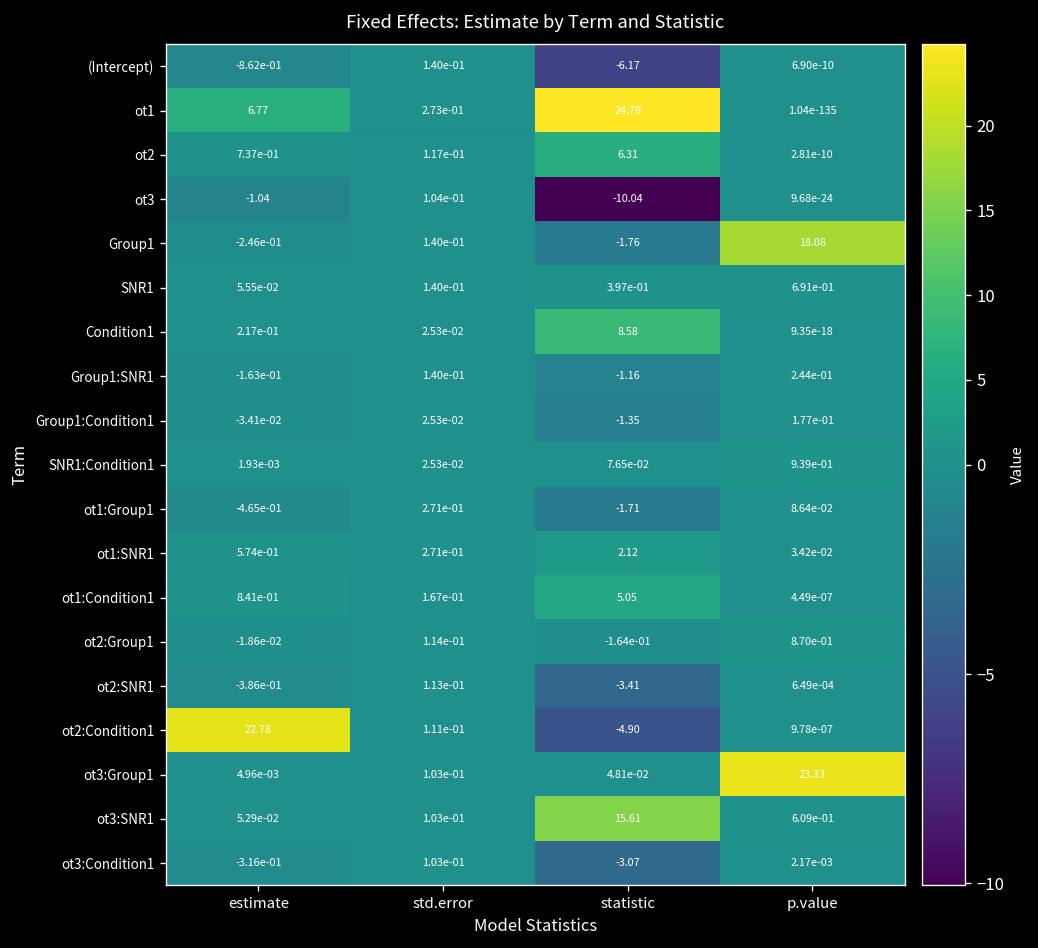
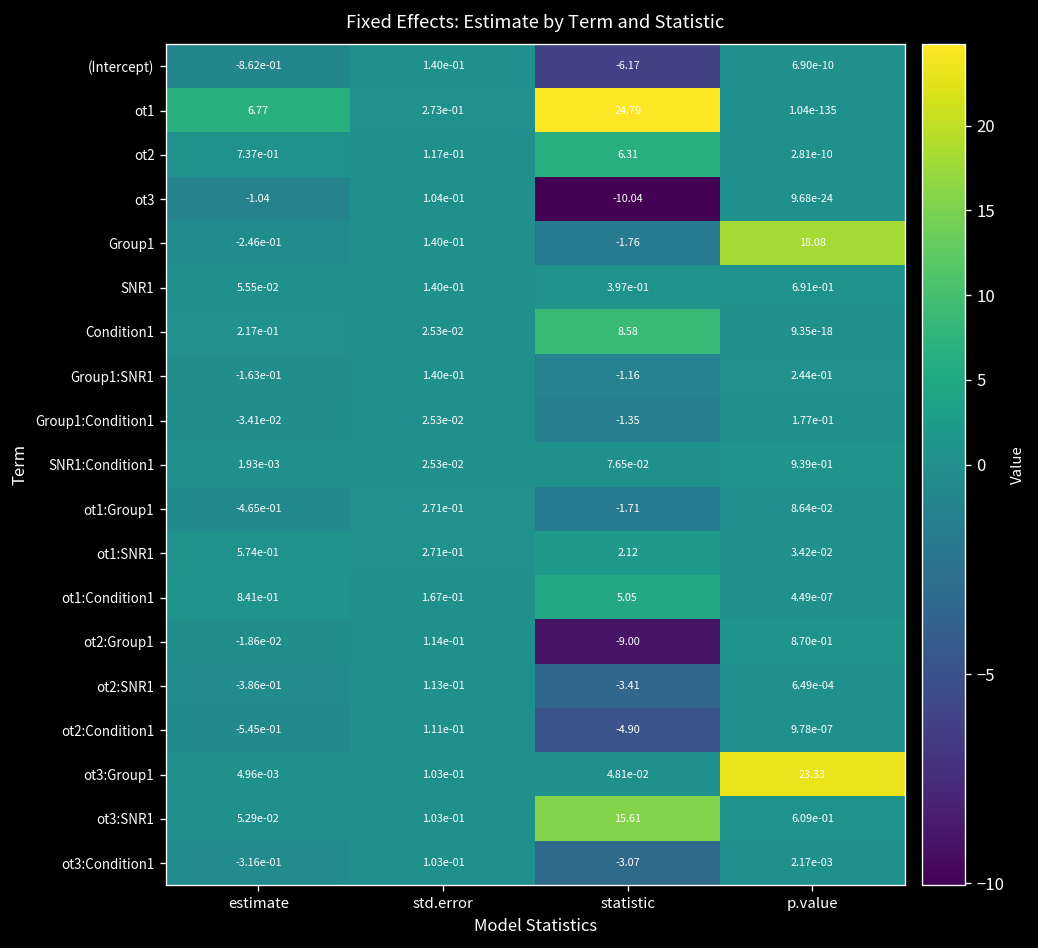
  {
    "(Intercept)": {
      "estimate": "-8.62e-01",
      "std.error": "1.40e-01",
      "statistic": "-6.17",
      "p.value": "6.90e-10"
    },
    "ot1": {
      "estimate": "6.77",
      "std.error": "2.73e-01",
      "statistic": "24.79",
      "p.value": "1.04e-135"
    },
    "ot2": {
      "estimate": "7.37e-01",
      "std.error": "1.17e-01",
      "statistic": "6.31",
      "p.value": "2.81e-10"
    },
    "ot3": {
      "estimate": "-1.04",
      "std.error": "1.04e-01",
      "statistic": "-10.04",
      "p.value": "9.68e-24"
    },
    "Group1": {
      "estimate": "-2.46e-01",
      "std.error": "1.40e-01",
      "statistic": "-1.76",
      "p.value": "18.08"
    },
    "SNR1": {
      "estimate": "5.55e-02",
      "std.error": "1.40e-01",
      "statistic": "3.97e-01",
      "p.value": "6.91e-01"
    },
    "Condition1": {
      "estimate": "2.17e-01",
      "std.error": "2.53e-02",
      "statistic": "8.58",
      "p.value": "9.35e-18"
    },
    "Group1:SNR1": {
      "estimate": "-1.63e-01",
      "std.error": "1.40e-01",
      "statistic": "-1.16",
      "p.value": "2.44e-01"
    },
    "Group1:Condition1": {
      "estimate": "-3.41e-02",
      "std.error": "2.53e-02",
      "statistic": "-1.35",
      "p.value": "1.77e-01"
    },
    "SNR1:Condition1": {
      "estimate": "1.93e-03",
      "std.error": "2.53e-02",
      "statistic": "7.65e-02",
      "p.value": "9.39e-01"
    },
    "ot1:Group1": {
      "estimate": "-4.65e-01",
      "std.error": "2.71e-01",
      "statistic": "-1.71",
      "p.value": "8.64e-02"
    },
    "ot1:SNR1": {
      "estimate": "5.74e-01",
      "std.error": "2.71e-01",
      "statistic": "2.12",
      "p.value": "3.42e-02"
    },
    "ot1:Condition1": {
      "estimate": "8.41e-01",
      "std.error": "1.67e-01",
      "statistic": "5.05",
      "p.value": "4.49e-07"
    },
    "ot2:Group1": {
      "estimate": "-1.86e-02",
      "std.error": "1.14e-01",
-     "statistic": "-1.64e-01",
+     "statistic": "-9.00",
      "p.value": "8.70e-01"
    },
    "ot2:SNR1": {
      "estimate": "-3.86e-01",
      "std.error": "1.13e-01",
      "statistic": "-3.41",
      "p.value": "6.49e-04"
    },
    "ot2:Condition1": {
-     "estimate": "22.78",
+     "estimate": "-5.45e-01",
      "std.error": "1.11e-01",
      "statistic": "-4.90",
      "p.value": "9.78e-07"
    },
    "ot3:Group1": {
      "estimate": "4.96e-03",
      "std.error": "1.03e-01",
      "statistic": "4.81e-02",
      "p.value": "23.33"
    },
    "ot3:SNR1": {
      "estimate": "5.29e-02",
      "std.error": "1.03e-01",
      "statistic": "15.61",
      "p.value": "6.09e-01"
    },
    "ot3:Condition1": {
      "estimate": "-3.16e-01",
      "std.error": "1.03e-01",
      "statistic": "-3.07",
      "p.value": "2.17e-03"
    }
  }
